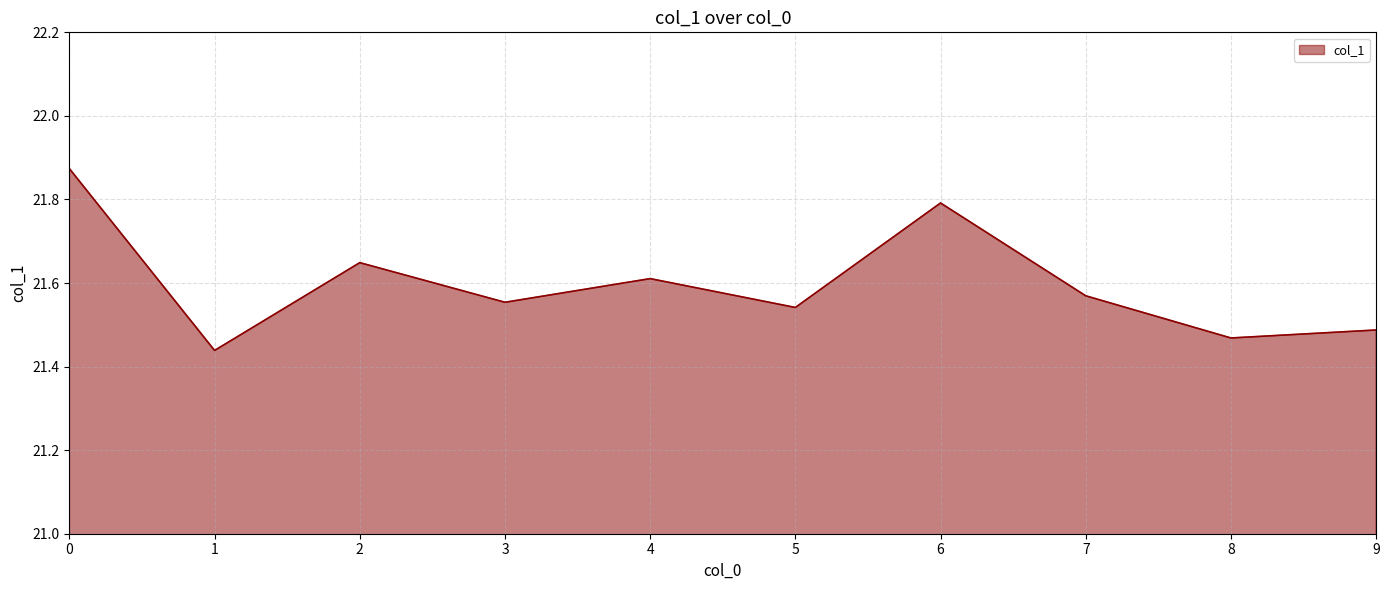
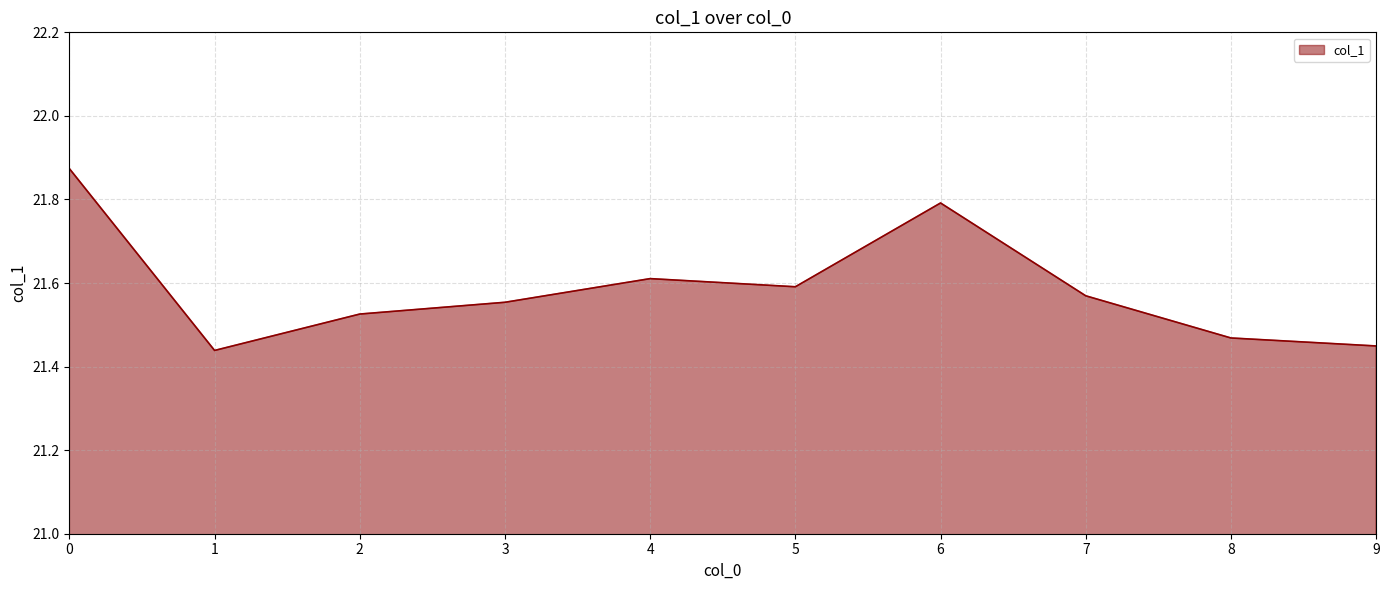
  {
    "0": 21.87,
    "1": 21.44,
-   "2": 21.65,
+   "2": 21.53,
    "3": 21.55,
    "4": 21.61,
-   "5": 21.54,
+   "5": 21.59,
    "6": 21.79,
    "7": 21.57,
    "8": 21.47,
-   "9": 21.49
+   "9": 21.45
  }
